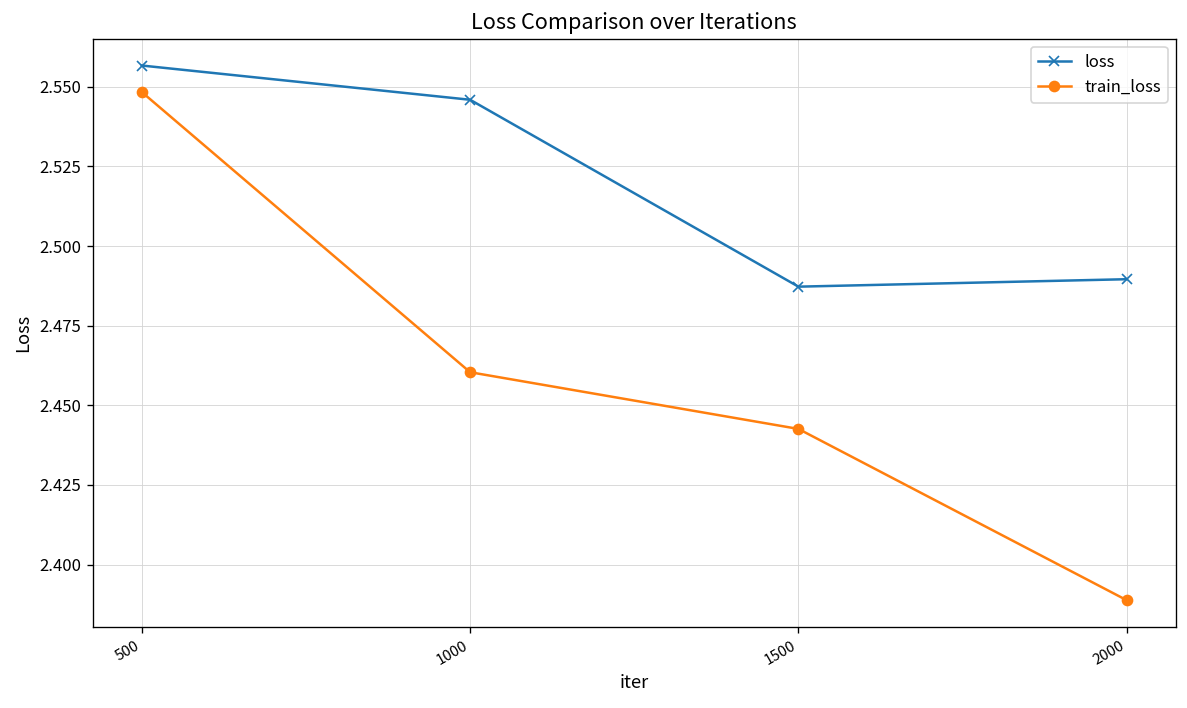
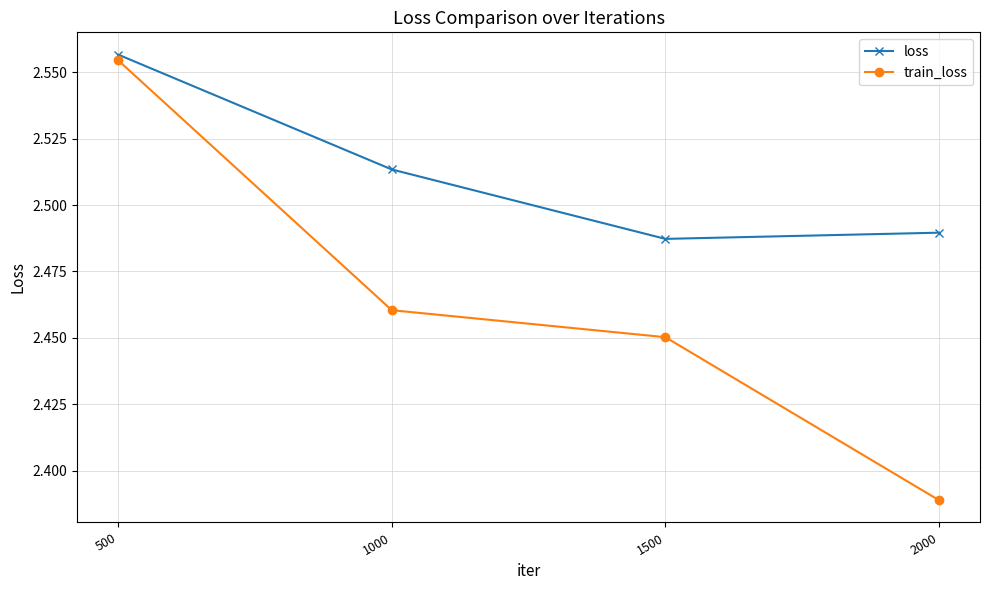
  {
    "loss": {
      "500": 2.557,
-     "1000": 2.546,
+     "1000": 2.513,
      "1500": 2.487,
      "2000": 2.490
    },
    "train_loss": {
-     "500": 2.548,
+     "500": 2.554,
      "1000": 2.460,
-     "1500": 2.443,
+     "1500": 2.450,
      "2000": 2.389
    }
  }
